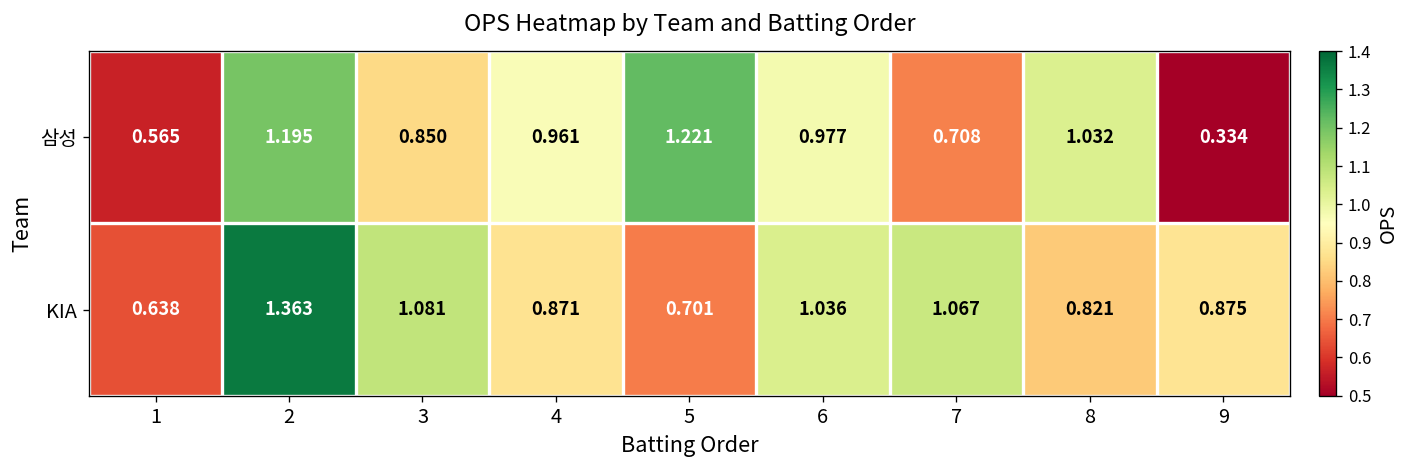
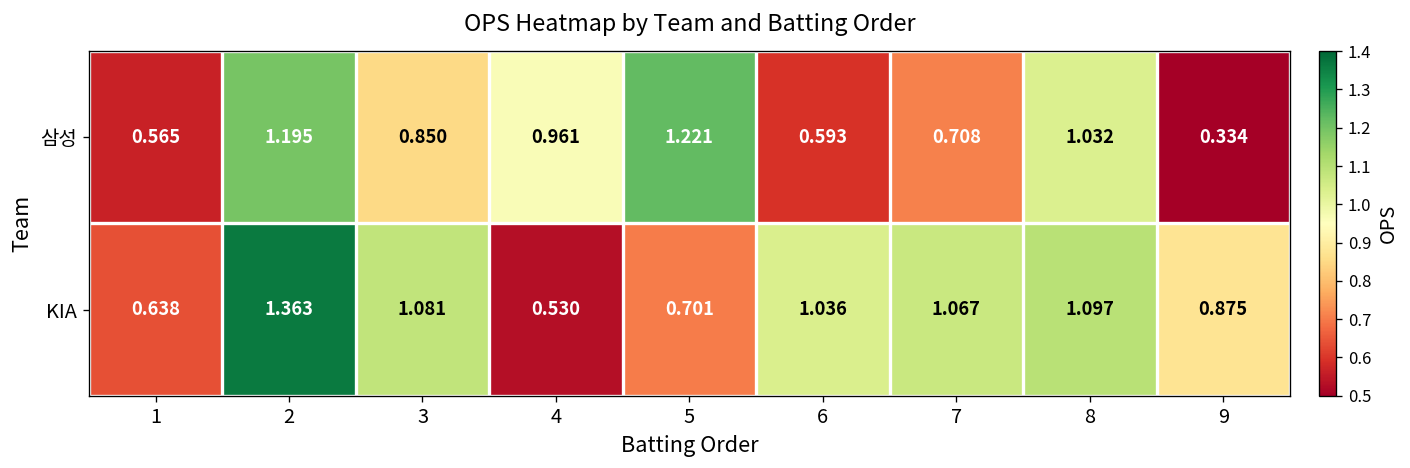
  {
    "삼성": {
      "1": 0.565,
      "2": 1.195,
      "3": 0.850,
      "4": 0.961,
      "5": 1.221,
-     "6": 0.977,
+     "6": 0.593,
      "7": 0.708,
      "8": 1.032,
      "9": 0.334
    },
    "KIA": {
      "1": 0.638,
      "2": 1.363,
      "3": 1.081,
-     "4": 0.871,
+     "4": 0.530,
      "5": 0.701,
      "6": 1.036,
      "7": 1.067,
-     "8": 0.821,
+     "8": 1.097,
      "9": 0.875
    }
  }
